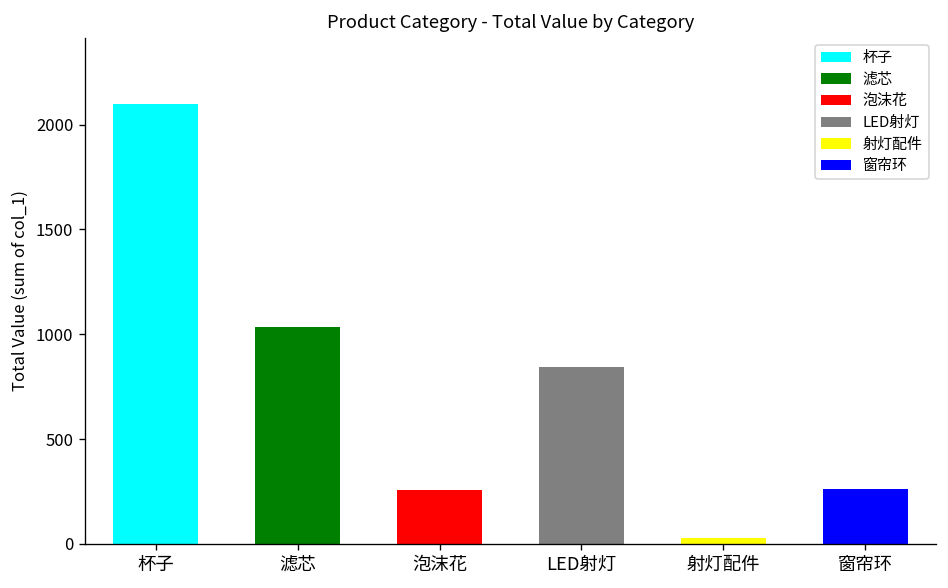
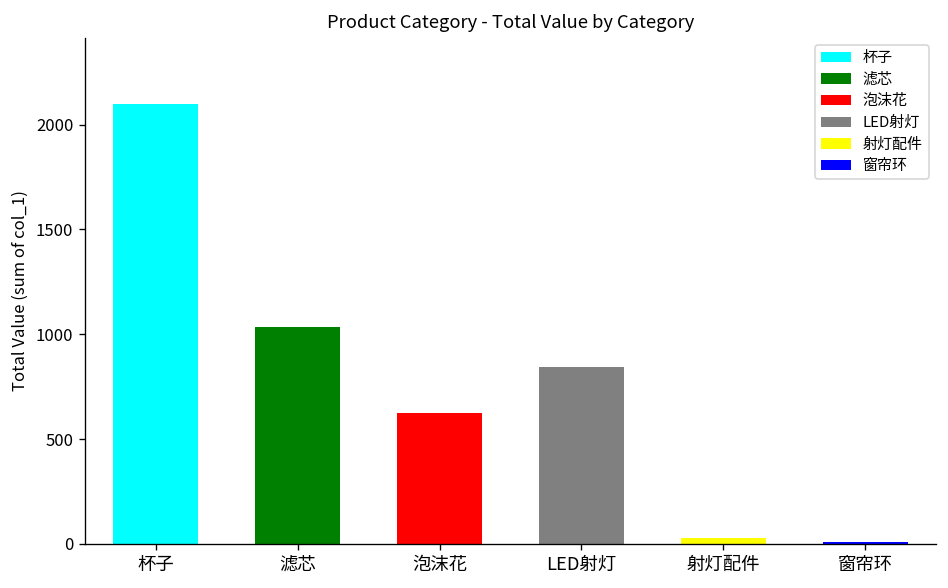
  {
    "杯子": 2100,
    "滤芯": 1030,
-   "泡沫花": 260,
+   "泡沫花": 630,
    "LED射灯": 850,
    "射灯配件": 30,
-   "窗帘环": 260
+   "窗帘环": 10
  }
